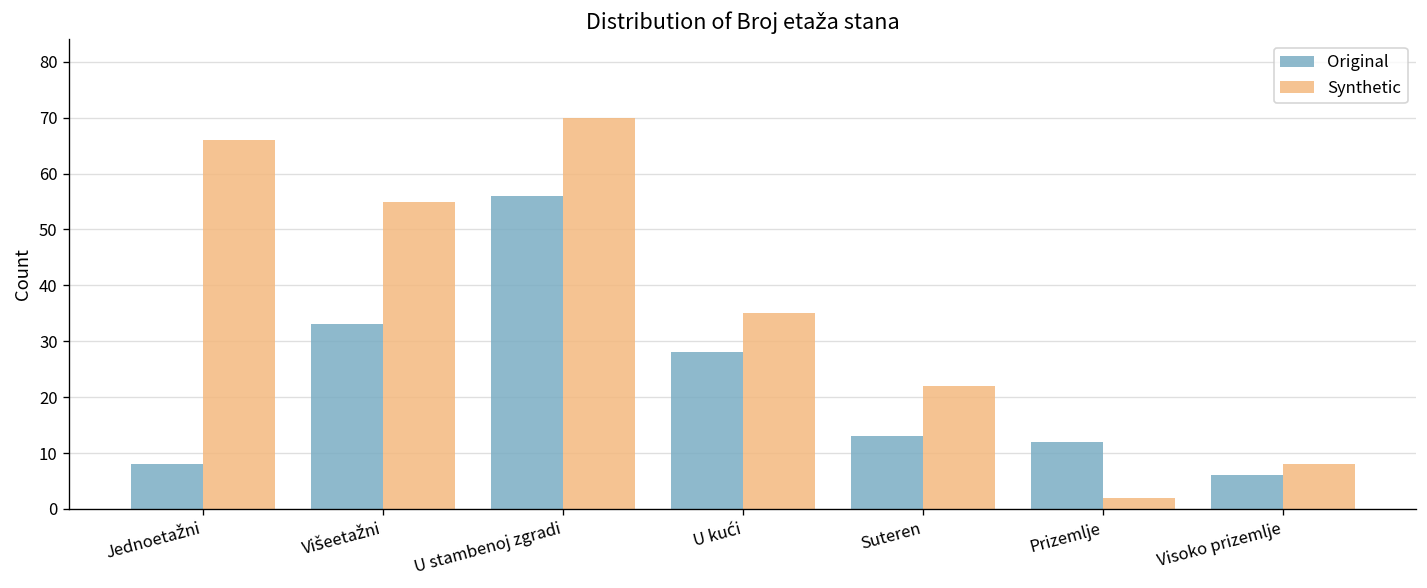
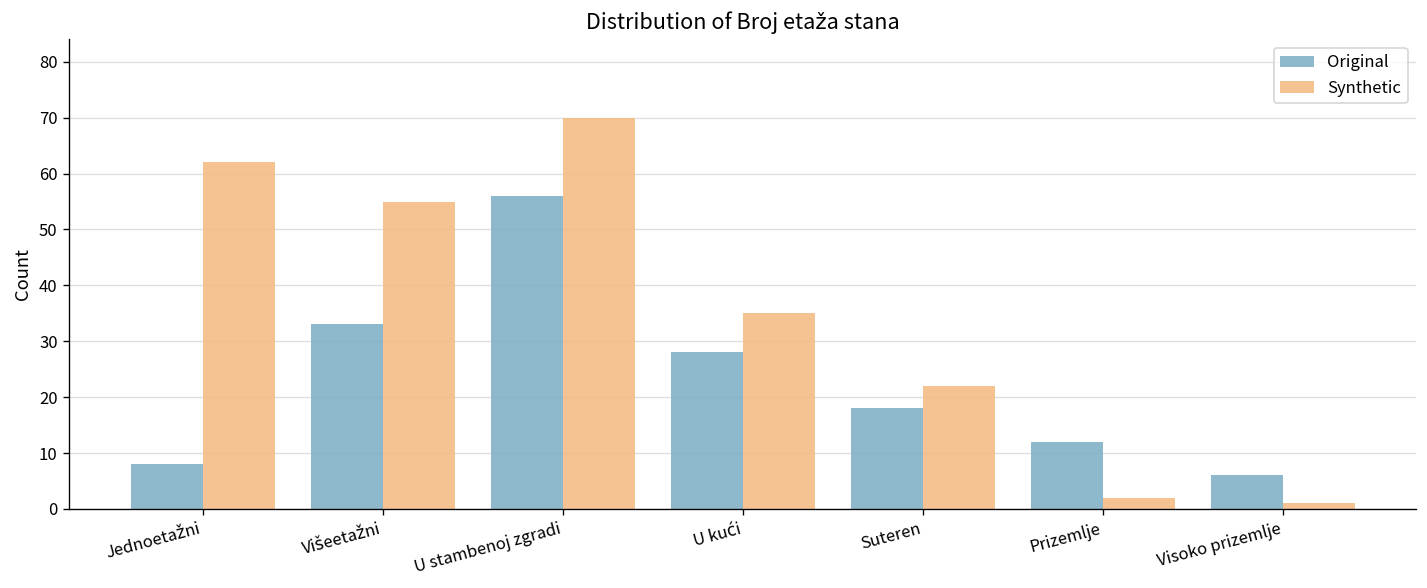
  {
    "Original": {
      "Jednoetažni": 8,
      "Višeetažni": 33,
      "U stambenoj zgradi": 56,
      "U kući": 28,
-     "Suteren": 13,
+     "Suteren": 18,
      "Prizemlje": 12,
      "Visoko prizemlje": 6
    },
    "Synthetic": {
-     "Jednoetažni": 66,
+     "Jednoetažni": 62,
      "Višeetažni": 55,
      "U stambenoj zgradi": 70,
      "U kući": 35,
      "Suteren": 22,
      "Prizemlje": 2,
-     "Visoko prizemlje": 8
+     "Visoko prizemlje": 1
    }
  }
